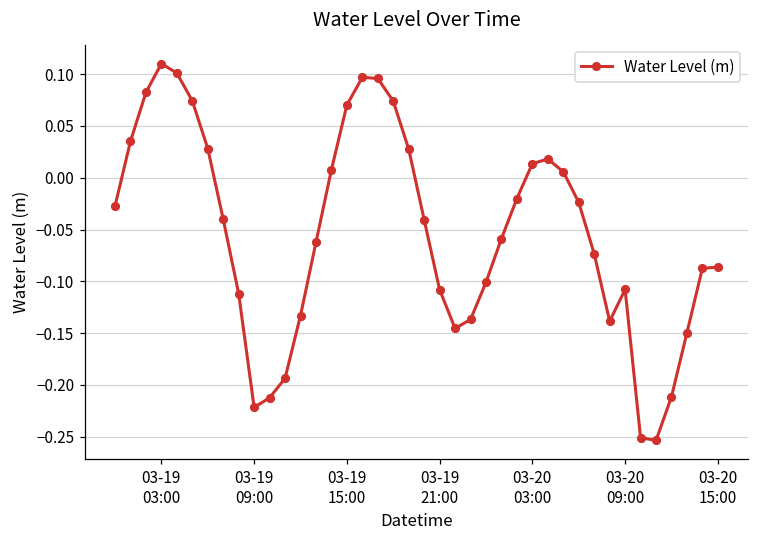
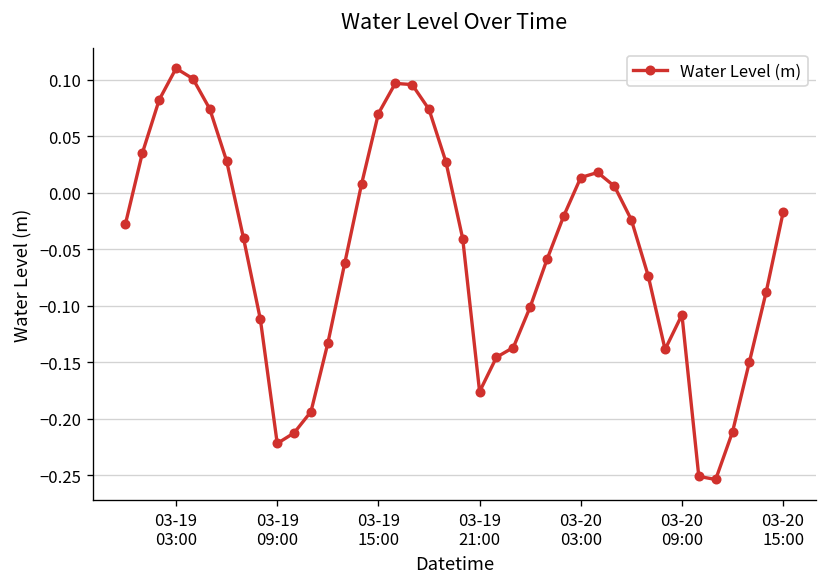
  {
    "03-19 03:00": 0.11,
    "03-19 09:00": -0.22,
    "03-19 15:00": 0.07,
-   "03-19 21:00": -0.11,
+   "03-19 21:00": -0.18,
    "03-20 03:00": 0.01,
    "03-20 09:00": -0.11,
-   "03-20 15:00": -0.09
+   "03-20 15:00": -0.02
  }
